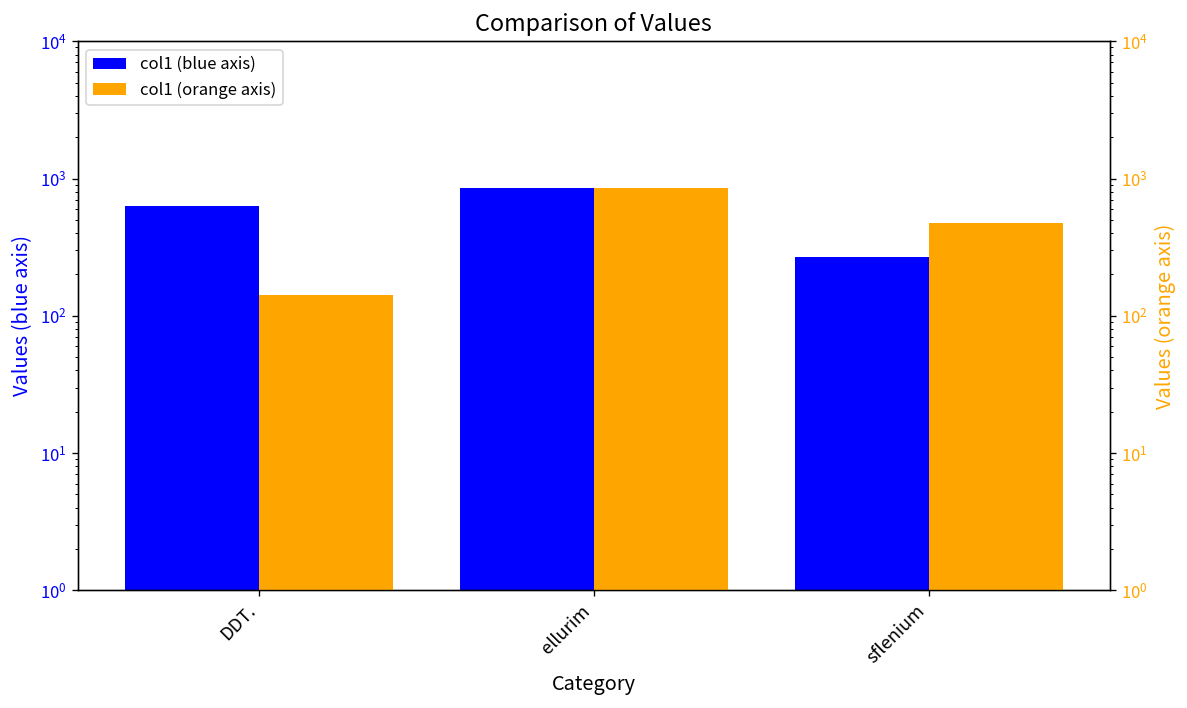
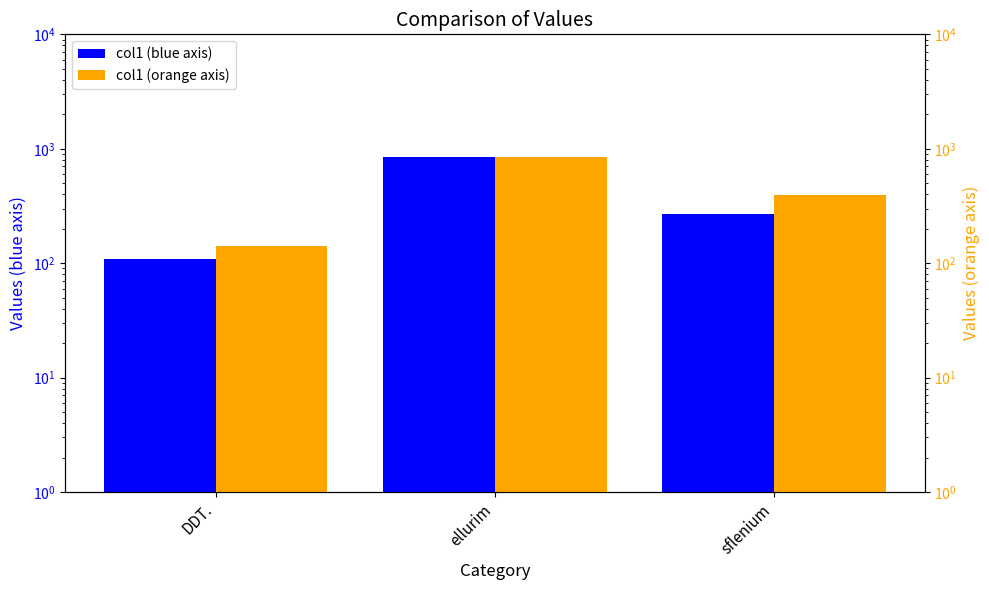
  {
    "col1 (blue axis)": {
-     "DDT.": 600,
+     "DDT.": 110,
      "ellurim": 900,
      "sflenium": 270
    },
    "col1 (orange axis)": {
      "DDT.": 140,
      "ellurim": 900,
-     "sflenium": 470
+     "sflenium": 400
    }
  }
